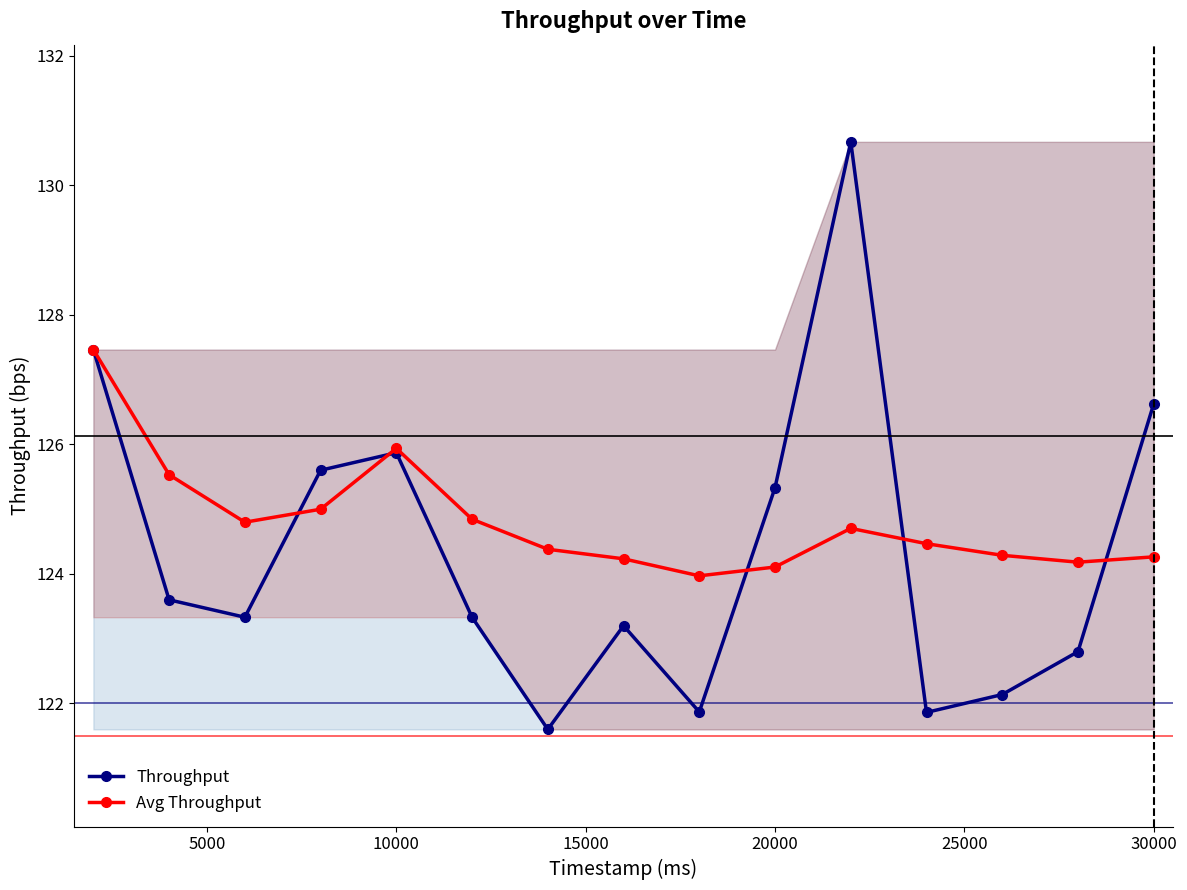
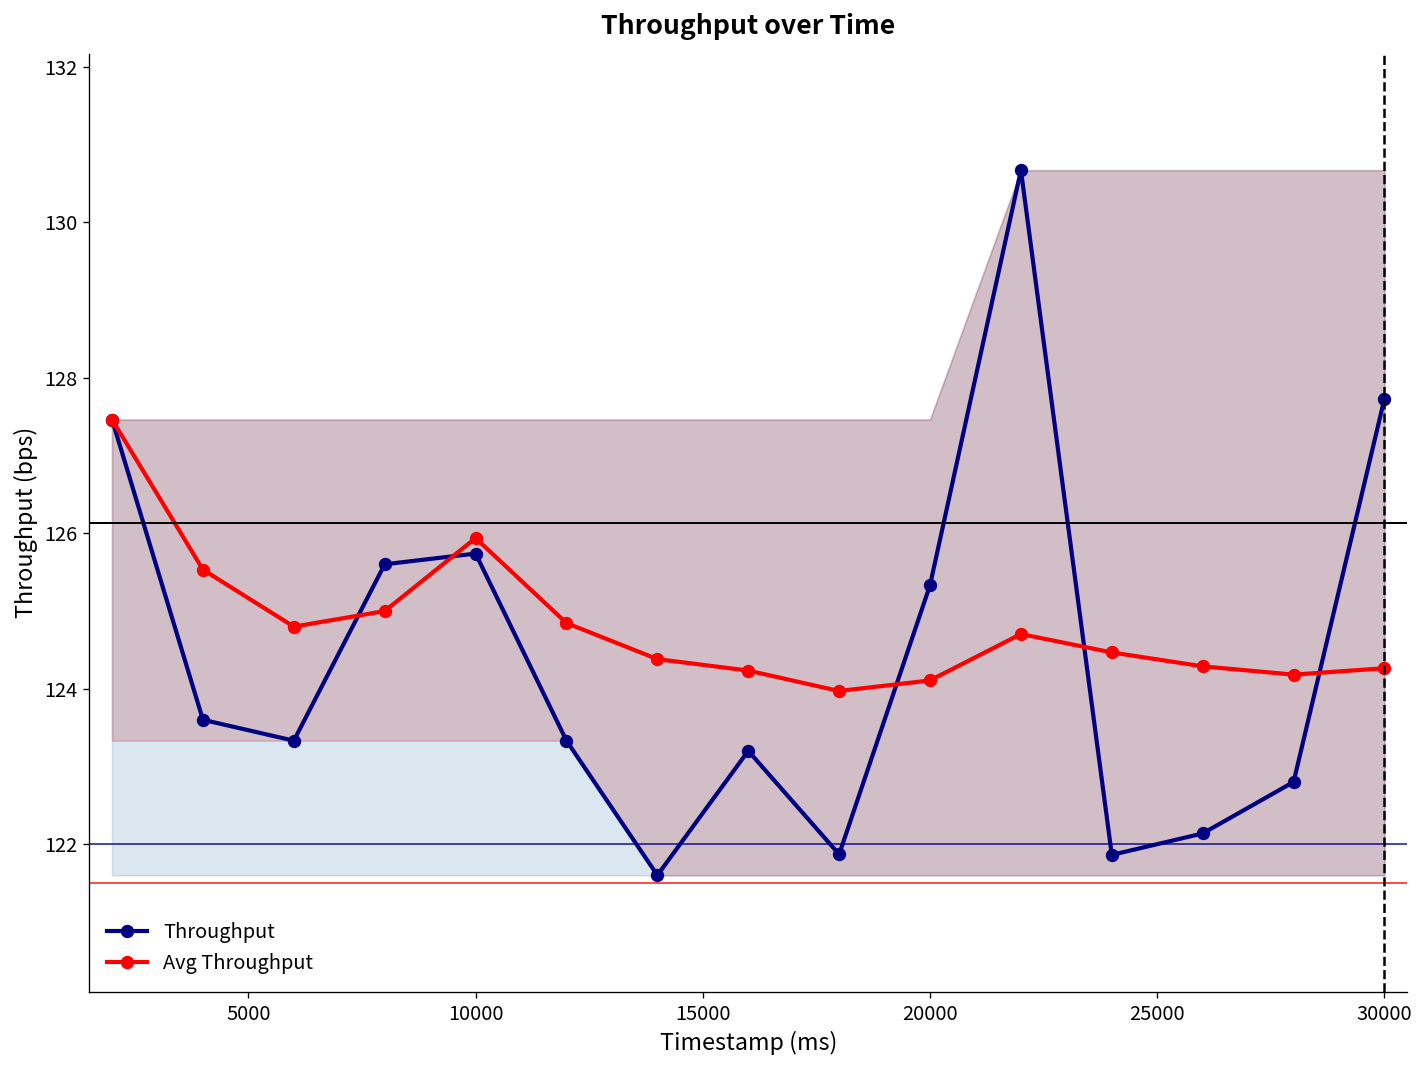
  {
    "Throughput": {
-     "10000": 125.9,
+     "10000": 125.7,
      "20000": 125.3,
-     "30000": 126.6
+     "30000": 127.7
    },
    "Avg Throughput": {
      "10000": 125.9,
      "20000": 124.1,
      "30000": 124.3
    }
  }
